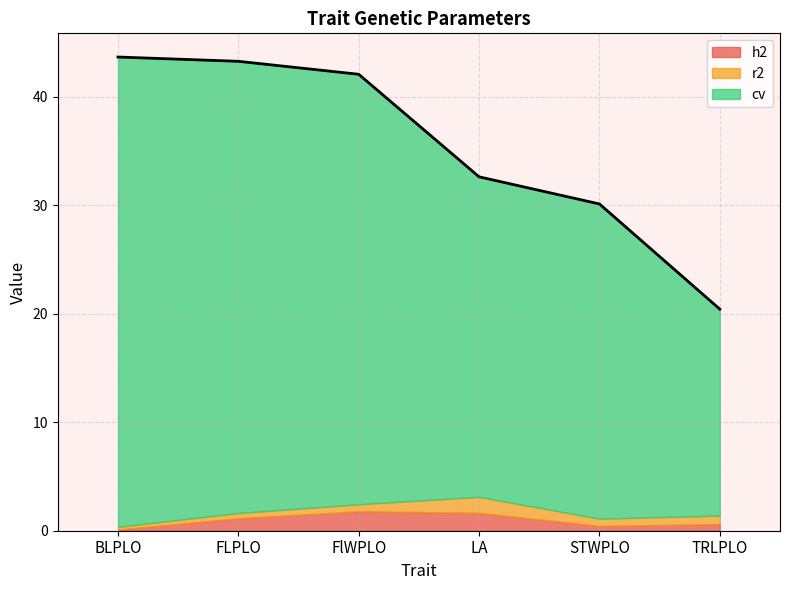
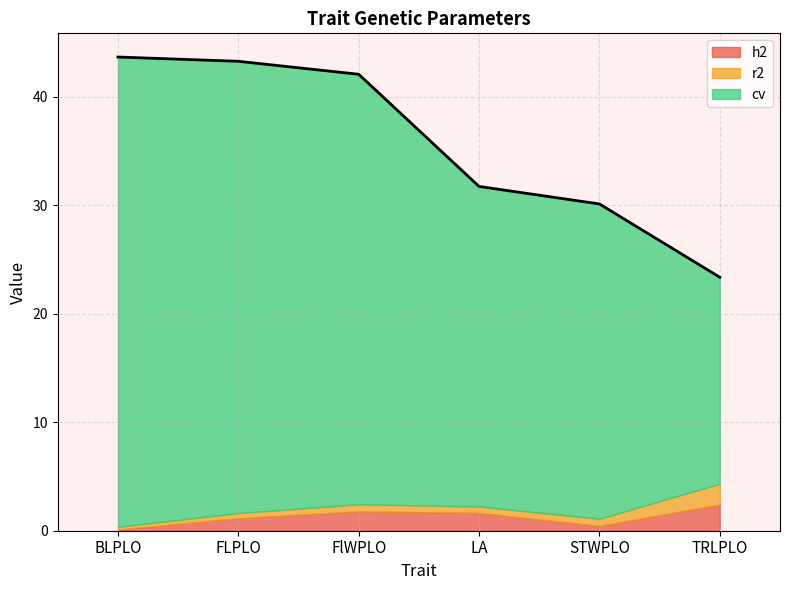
  {
    "h2": {
      "FLPLO": 1.2,
      "FlWPLO": 1.8,
      "LA": 1.6,
      "STWPLO": 0.4,
-     "TRLPLO": 0.6
+     "TRLPLO": 2.4
    },
    "r2": {
      "BLPLO": 0.2,
      "FLPLO": 0.5,
      "FlWPLO": 0.6,
-     "LA": 1.5,
+     "LA": 0.6,
      "STWPLO": 0.7,
-     "TRLPLO": 0.8
+     "TRLPLO": 1.9
    },
    "cv": {
      "BLPLO": 43.3,
      "FLPLO": 41.6,
      "FlWPLO": 39.6,
      "LA": 29.5,
      "STWPLO": 29.0,
      "TRLPLO": 19.0
    }
  }
